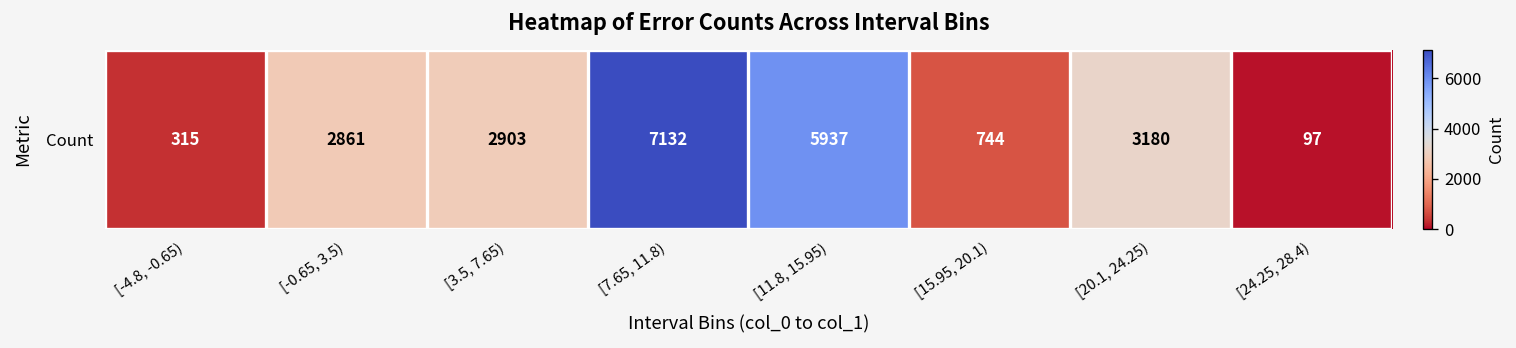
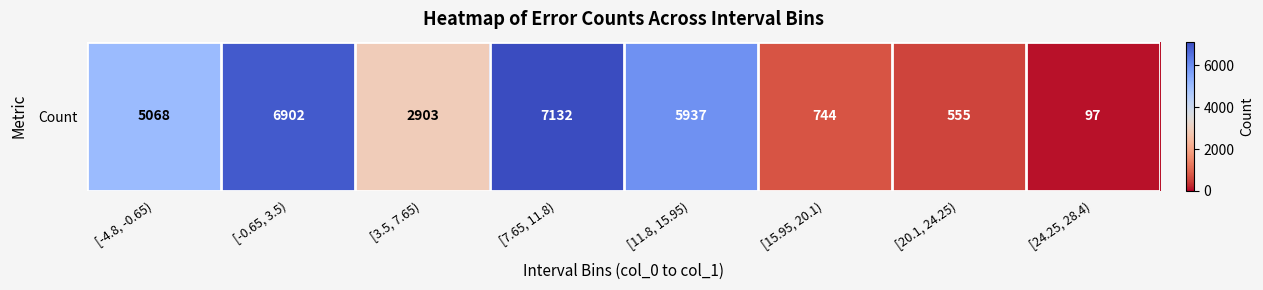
  {
    "Count": {
-     "[-4.8, -0.65)": 315,
-     "[-0.65, 3.5)": 2861,
+     "[-4.8, -0.65)": 5068,
+     "[-0.65, 3.5)": 6902,
      "[3.5, 7.65)": 2903,
      "[7.65, 11.8)": 7132,
      "[11.8, 15.95)": 5937,
      "[15.95, 20.1)": 744,
-     "[20.1, 24.25)": 3180,
+     "[20.1, 24.25)": 555,
      "[24.25, 28.4)": 97
    }
  }
